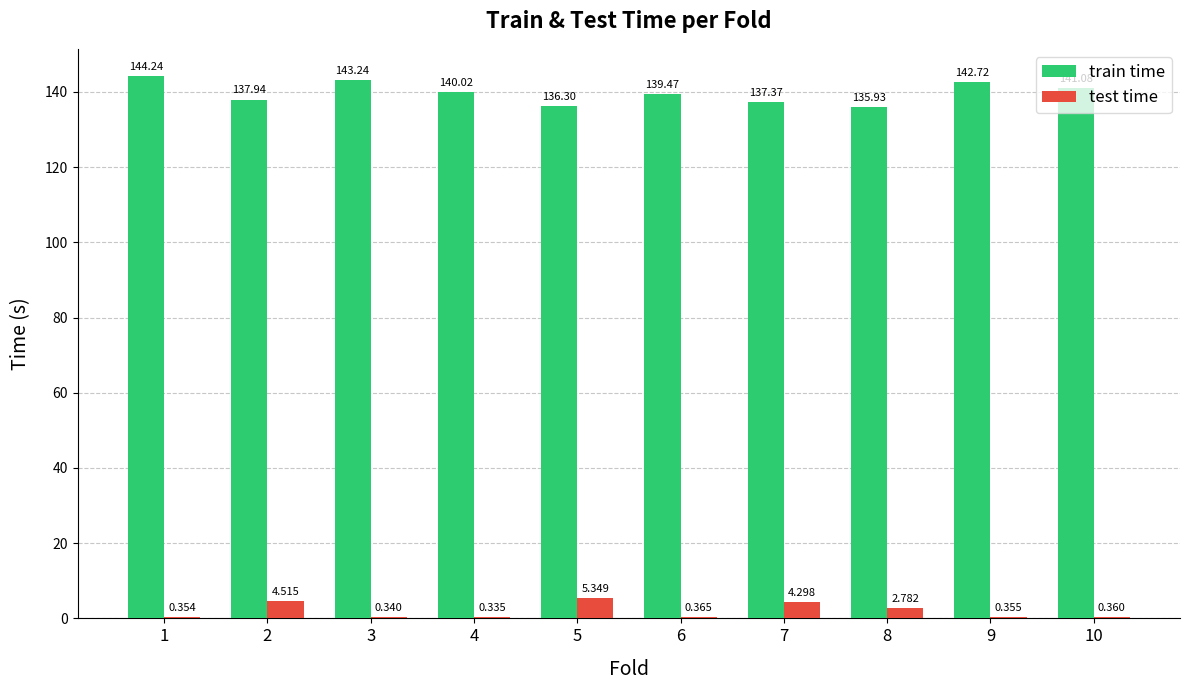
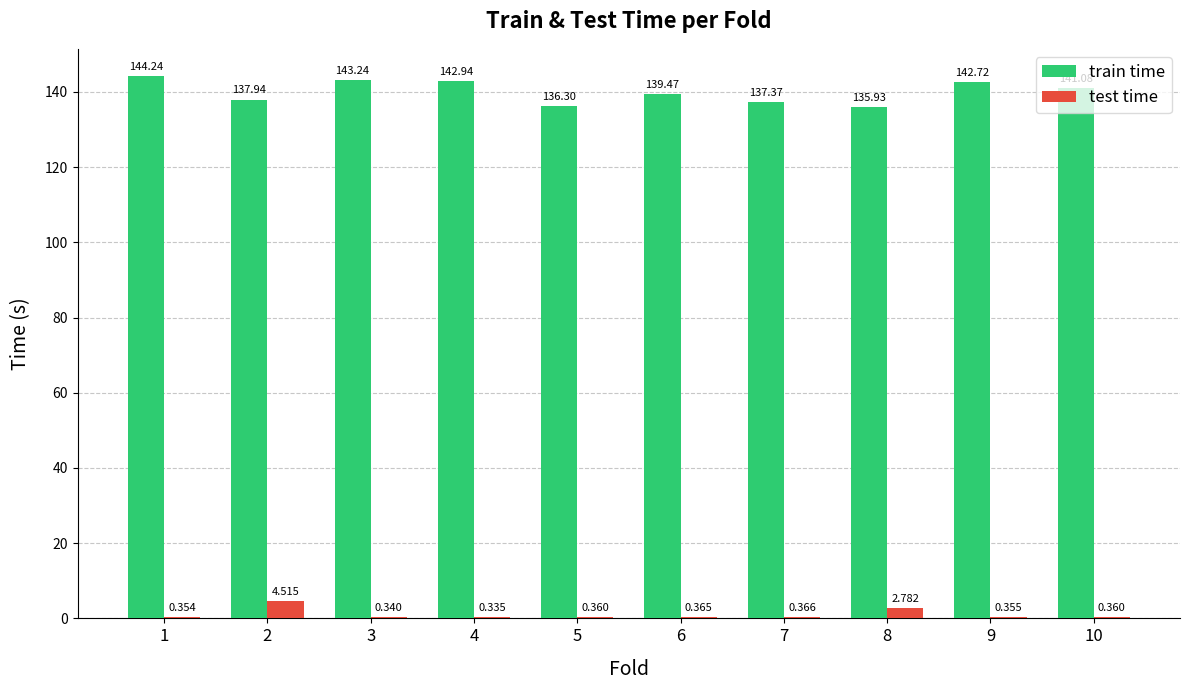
  {
    "train time": {
      "1": 144.24,
      "2": 137.94,
      "3": 143.24,
-     "4": 140.02,
+     "4": 142.94,
      "5": 136.30,
      "6": 139.47,
      "7": 137.37,
      "8": 135.93,
      "9": 142.72
    },
    "test time": {
      "1": 0.354,
      "2": 4.515,
      "3": 0.340,
      "4": 0.335,
-     "5": 5.349,
+     "5": 0.360,
      "6": 0.365,
-     "7": 4.298,
+     "7": 0.366,
      "8": 2.782,
      "9": 0.355,
      "10": 0.360
    }
  }
